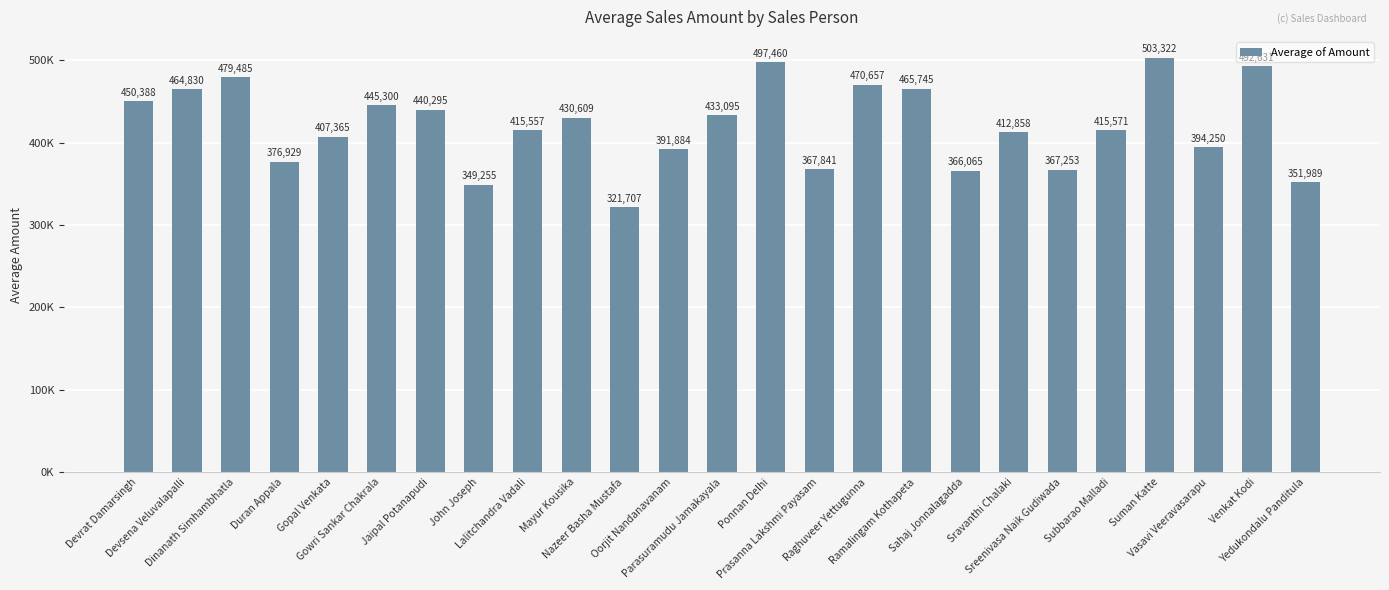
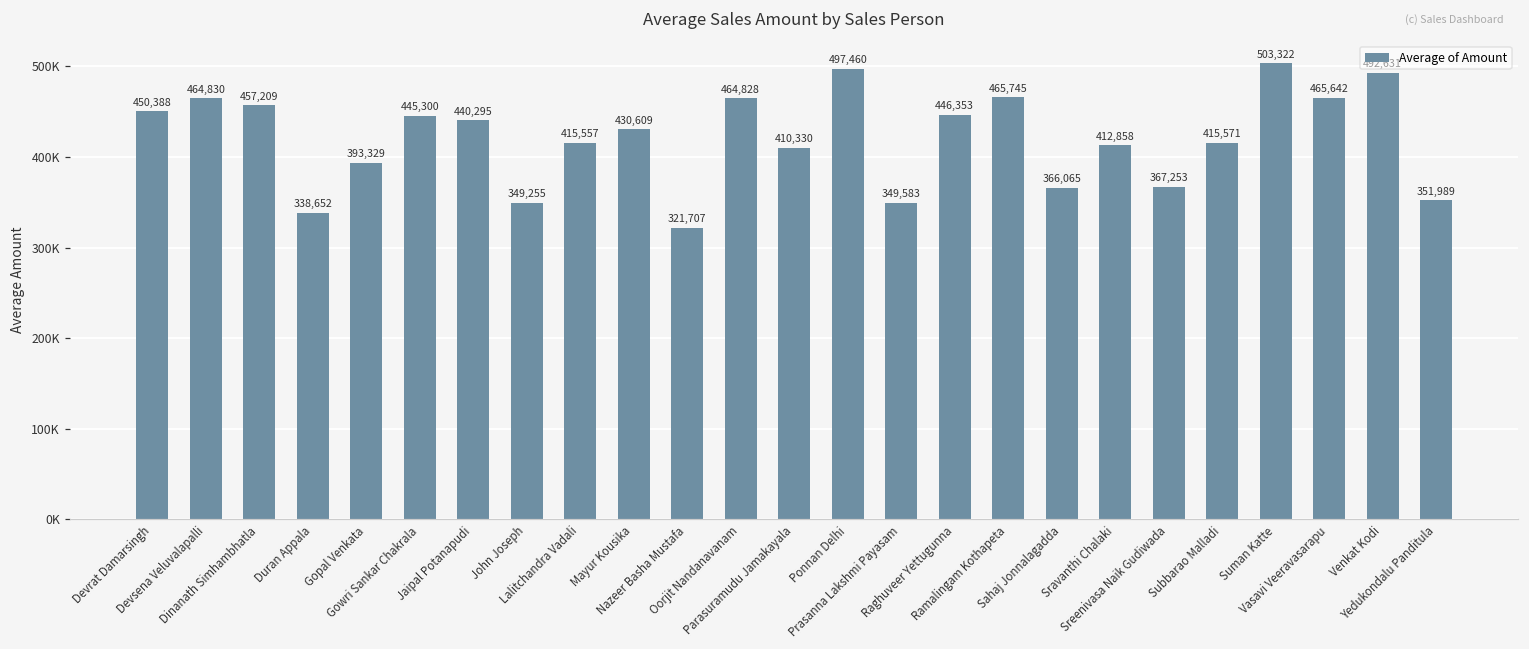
  {
    "Devrat Damarsingh": "450,388",
    "Devsena Veluvalapalli": "464,830",
-   "Dinanath Simhambhatla": "479,485",
-   "Duran Appala": "376,929",
-   "Gopal Venkata": "407,365",
+   "Dinanath Simhambhatla": "457,209",
+   "Duran Appala": "338,652",
+   "Gopal Venkata": "393,329",
    "Gowri Sankar Chakrala": "445,300",
    "Jaipal Potanapudi": "440,295",
    "John Joseph": "349,255",
    "Lalitchandra Vadali": "415,557",
    "Mayur Kousika": "430,609",
    "Nazeer Basha Mustafa": "321,707",
-   "Oorjit Nandanavanam": "391,884",
-   "Parasuramudu Jamakayala": "433,095",
+   "Oorjit Nandanavanam": "464,828",
+   "Parasuramudu Jamakayala": "410,330",
    "Ponnan Delhi": "497,460",
-   "Prasanna Lakshmi Payasam": "367,841",
-   "Raghuveer Yettugunna": "470,657",
+   "Prasanna Lakshmi Payasam": "349,583",
+   "Raghuveer Yettugunna": "446,353",
    "Ramalingam Kothapeta": "465,745",
    "Sahaj Jonnalagadda": "366,065",
    "Sravanthi Chalaki": "412,858",
    "Sreenivasa Naik Gudiwada": "367,253",
    "Subbarao Malladi": "415,571",
    "Suman Katte": "503,322",
-   "Vasavi Veeravasarapu": "394,250",
+   "Vasavi Veeravasarapu": "465,642",
    "Yedukondalu Panditula": "351,989"
  }
